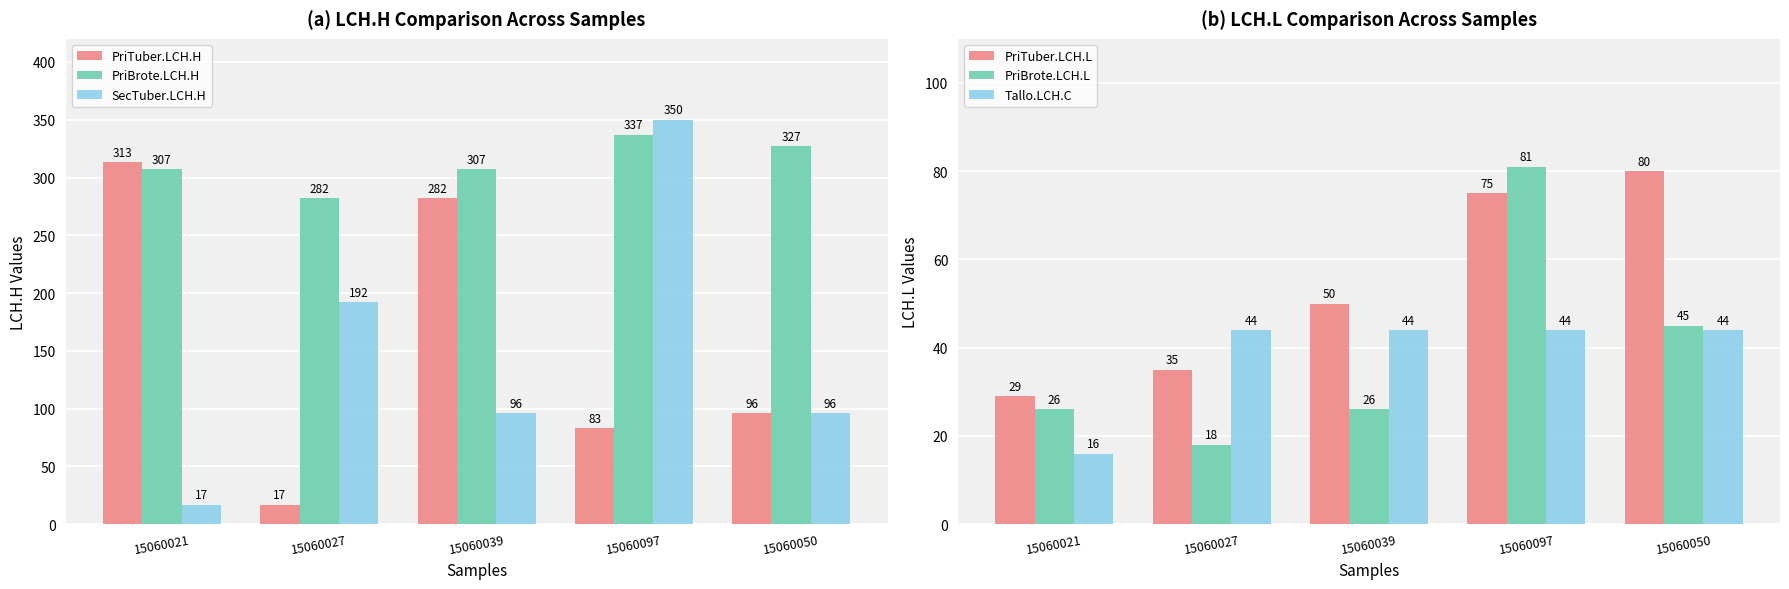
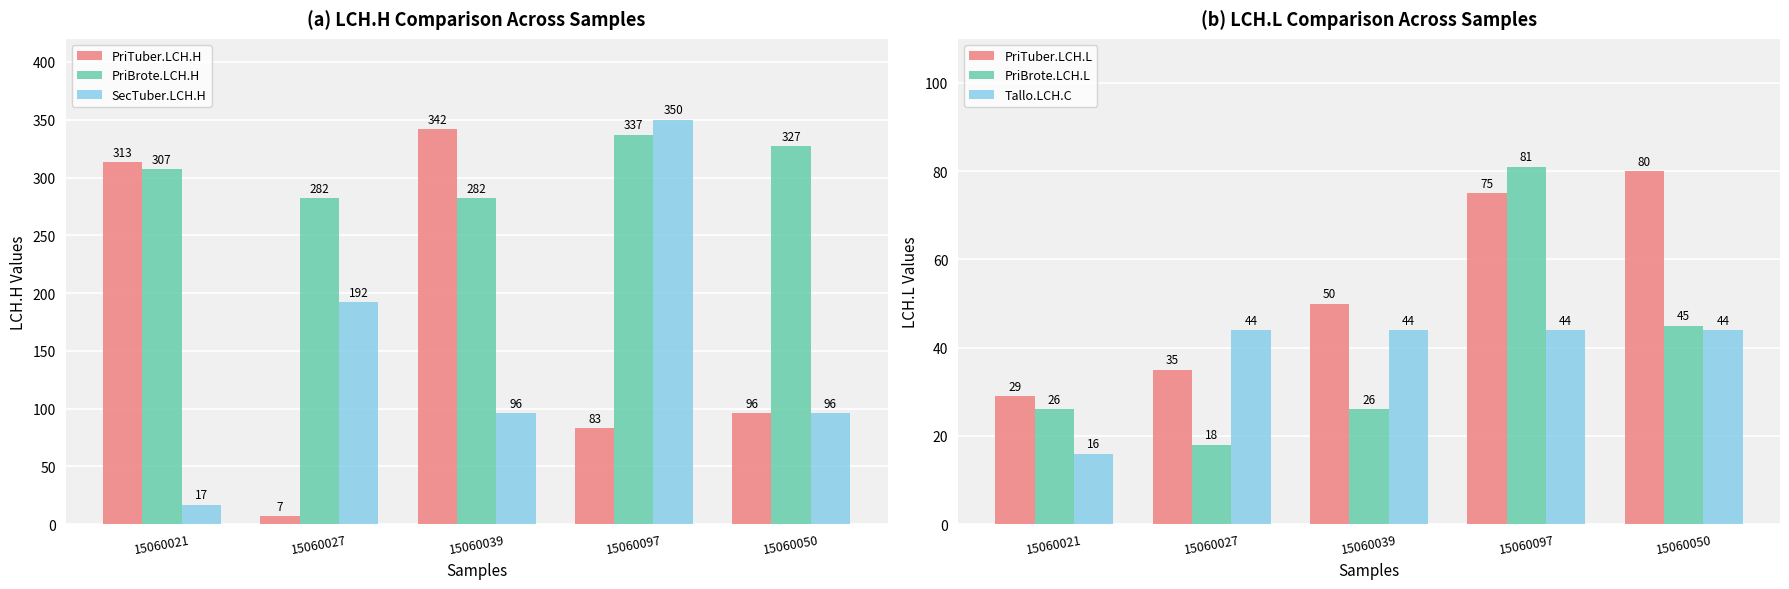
  {
    "(a) LCH.H Comparison Across Samples": {
      "PriTuber.LCH.H": {
        "15060021": 313,
-       "15060027": 17,
-       "15060039": 282,
+       "15060027": 7,
+       "15060039": 342,
        "15060097": 83,
        "15060050": 96
      },
      "PriBrote.LCH.H": {
        "15060021": 307,
        "15060027": 282,
-       "15060039": 307,
+       "15060039": 282,
        "15060097": 337,
        "15060050": 327
      },
      "SecTuber.LCH.H": {
        "15060021": 17,
        "15060027": 192,
        "15060039": 96,
        "15060097": 350,
        "15060050": 96
      }
    },
    "(b) LCH.L Comparison Across Samples": {
      "PriTuber.LCH.L": {
        "15060021": 29,
        "15060027": 35,
        "15060039": 50,
        "15060097": 75,
        "15060050": 80
      },
      "PriBrote.LCH.L": {
        "15060021": 26,
        "15060027": 18,
        "15060039": 26,
        "15060097": 81,
        "15060050": 45
      },
      "Tallo.LCH.C": {
        "15060021": 16,
        "15060027": 44,
        "15060039": 44,
        "15060097": 44,
        "15060050": 44
      }
    }
  }
